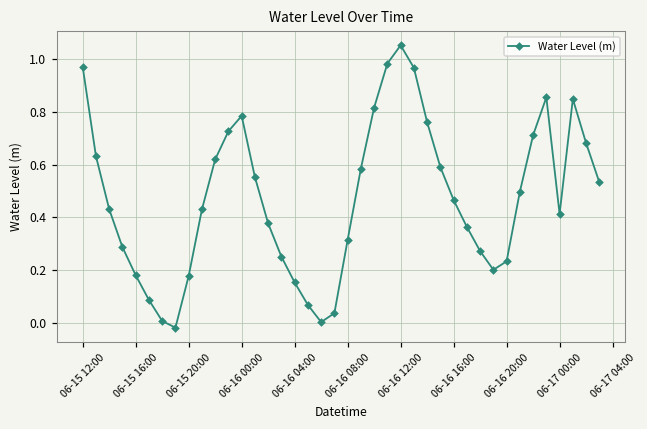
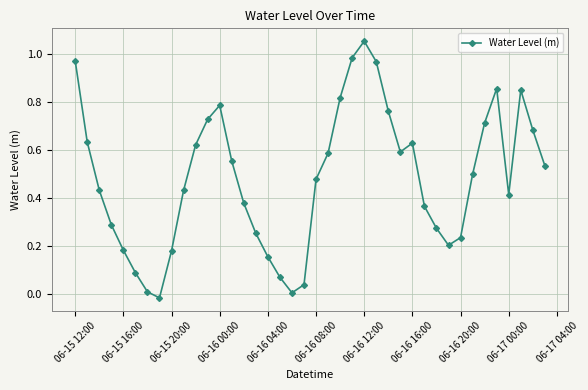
  {
    "06-15 12:00": 0.97,
    "06-15 16:00": 0.18,
    "06-15 20:00": 0.18,
    "06-16 00:00": 0.78,
    "06-16 04:00": 0.15,
-   "06-16 08:00": 0.31,
+   "06-16 08:00": 0.48,
    "06-16 12:00": 1.05,
-   "06-16 16:00": 0.47,
+   "06-16 16:00": 0.63,
    "06-16 20:00": 0.23,
    "06-17 00:00": 0.41
  }
